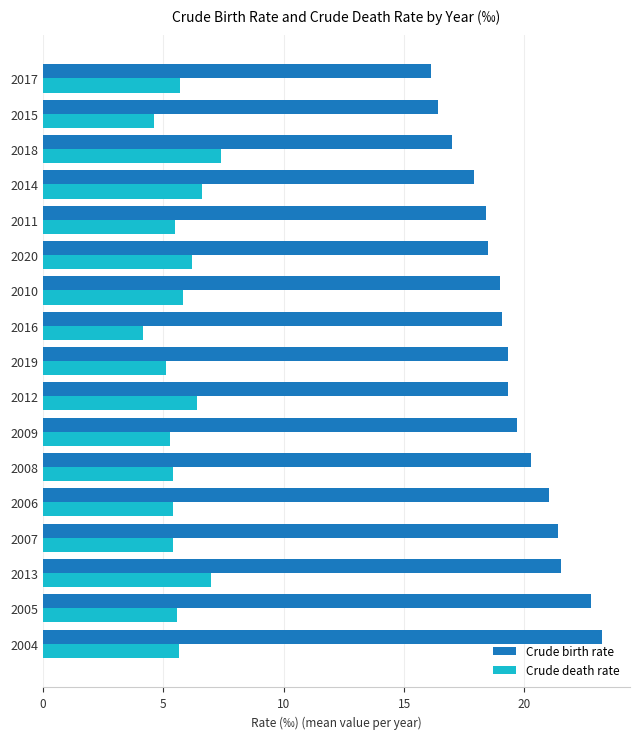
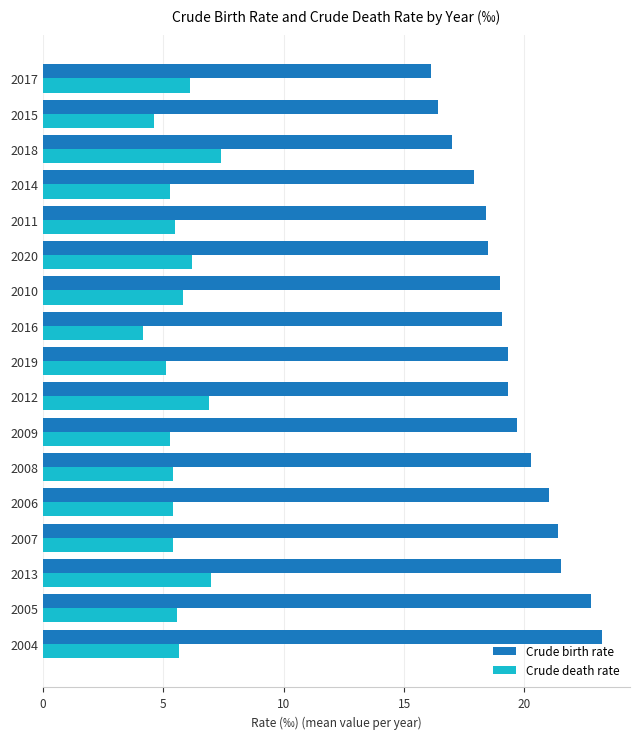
  {
    "Crude birth rate": {
      "2017": 16.1,
      "2015": 16.4,
      "2018": 17.0,
      "2014": 17.9,
      "2011": 18.4,
      "2020": 18.5,
      "2010": 19.0,
      "2016": 19.1,
      "2019": 19.3,
      "2012": 19.3,
      "2009": 19.7,
      "2008": 20.3,
      "2006": 21.0,
      "2007": 21.4,
      "2013": 21.5,
      "2005": 22.8,
      "2004": 23.2
    },
    "Crude death rate": {
-     "2017": 5.7,
+     "2017": 6.1,
      "2015": 4.6,
      "2018": 7.4,
-     "2014": 6.6,
+     "2014": 5.3,
      "2011": 5.5,
      "2020": 6.2,
      "2010": 5.8,
      "2016": 4.2,
      "2019": 5.1,
-     "2012": 6.4,
+     "2012": 6.9,
      "2009": 5.3,
      "2008": 5.4,
      "2006": 5.4,
      "2007": 5.4,
      "2013": 7.0,
      "2005": 5.6,
      "2004": 5.6
    }
  }
